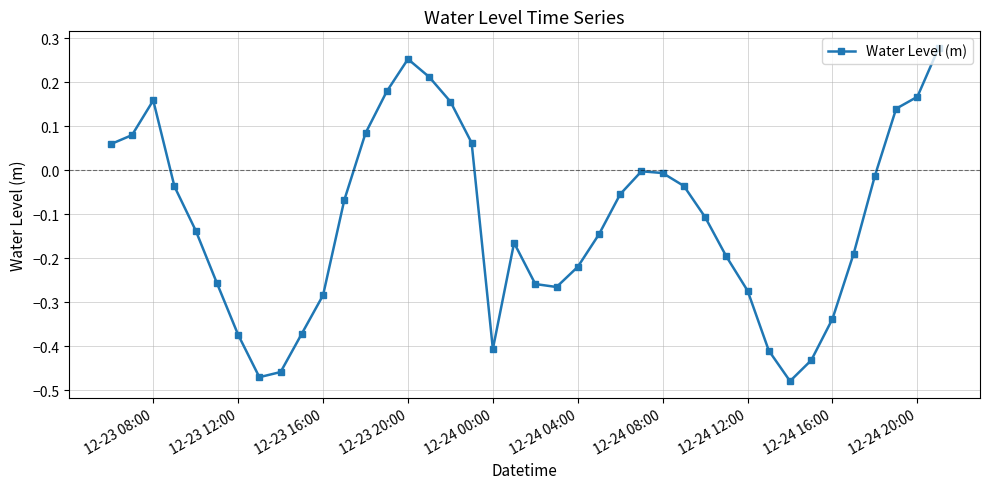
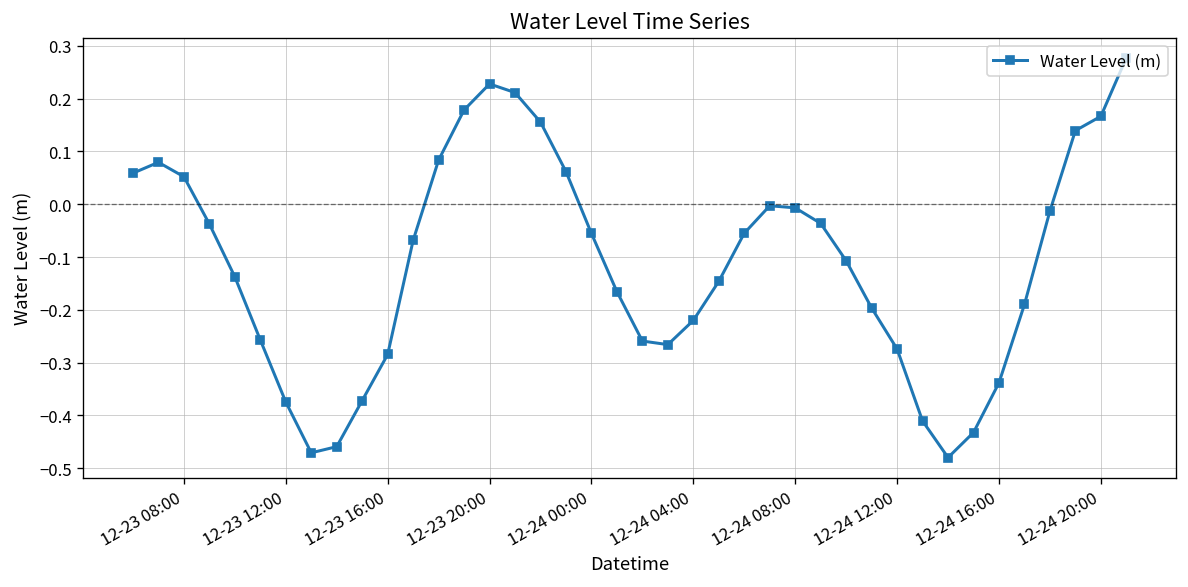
  {
-   "12-23 08:00": 0.16,
+   "12-23 08:00": 0.05,
    "12-23 12:00": -0.37,
    "12-23 16:00": -0.28,
-   "12-23 20:00": 0.25,
-   "12-24 00:00": -0.41,
+   "12-23 20:00": 0.23,
+   "12-24 00:00": -0.06,
    "12-24 04:00": -0.22,
    "12-24 08:00": -0.01,
    "12-24 12:00": -0.27,
    "12-24 16:00": -0.34,
    "12-24 20:00": 0.17
  }
